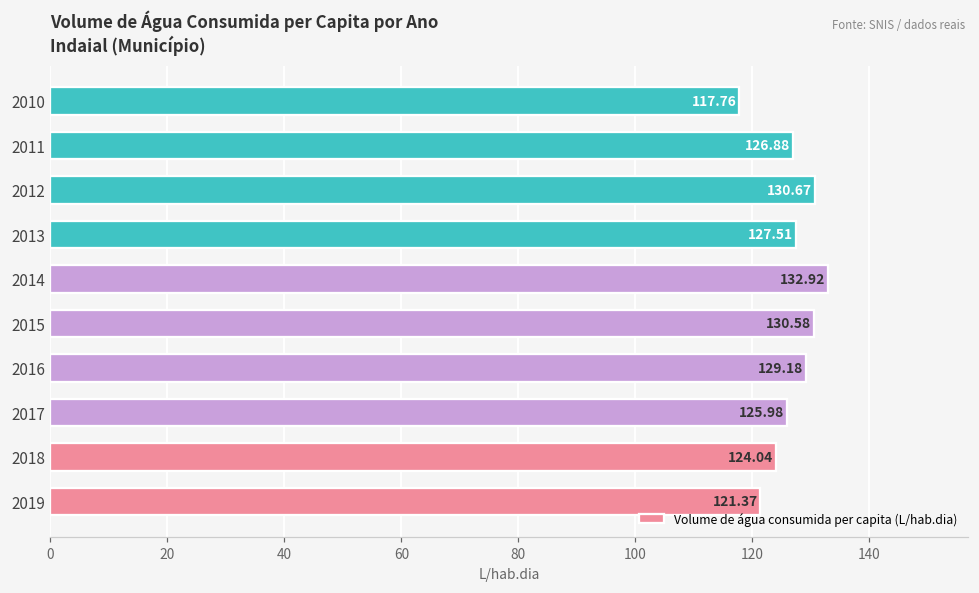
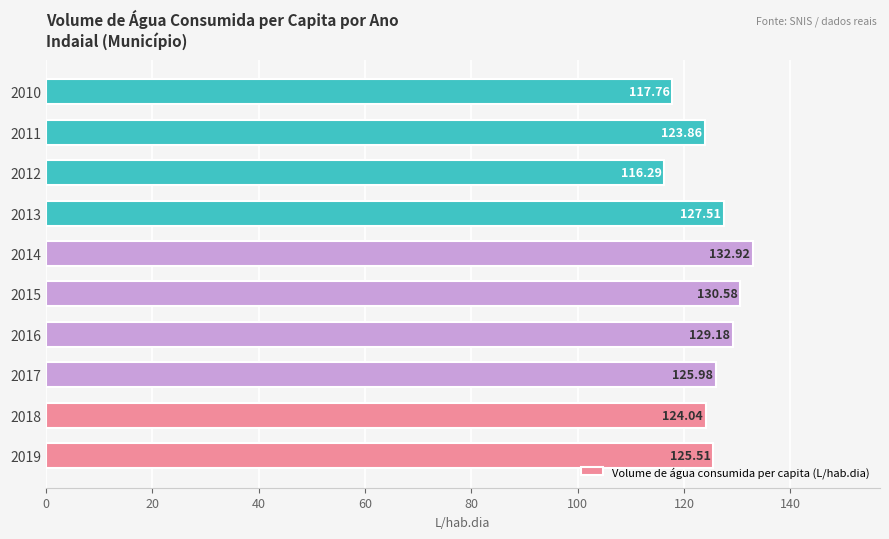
  {
    "2010": 117.76,
-   "2011": 126.88,
-   "2012": 130.67,
+   "2011": 123.86,
+   "2012": 116.29,
    "2013": 127.51,
    "2014": 132.92,
    "2015": 130.58,
    "2016": 129.18,
    "2017": 125.98,
    "2018": 124.04,
-   "2019": 121.37
+   "2019": 125.51
  }
